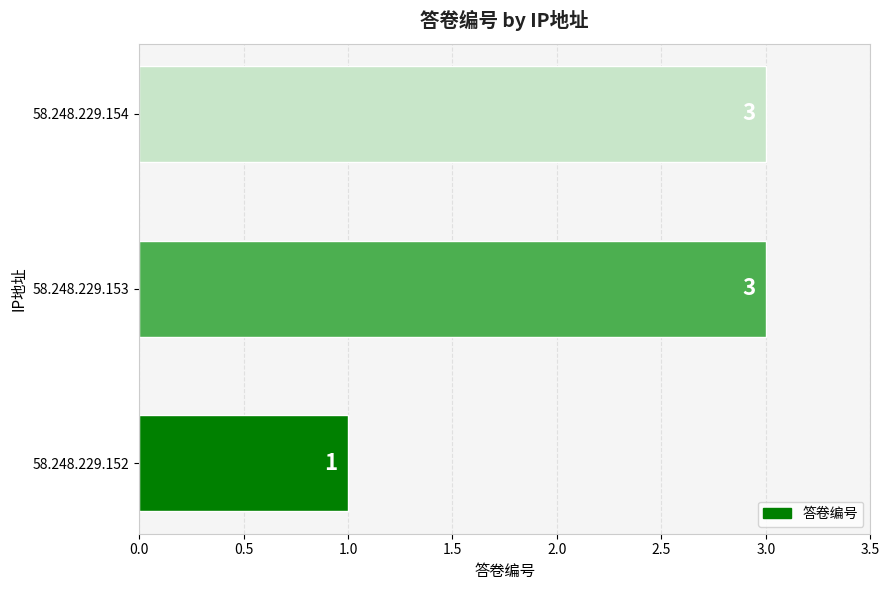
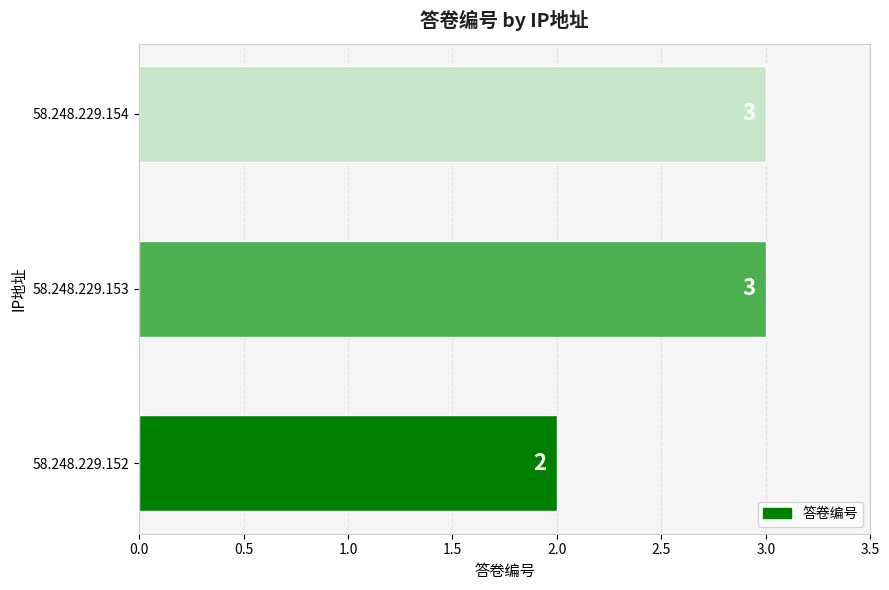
  {
    "58.248.229.154": 3,
    "58.248.229.153": 3,
-   "58.248.229.152": 1
+   "58.248.229.152": 2
  }
